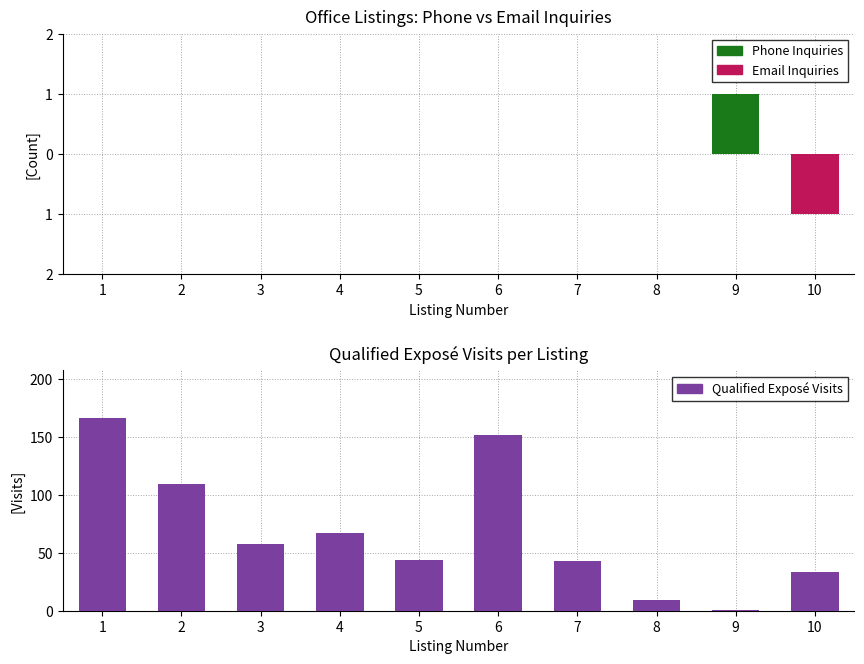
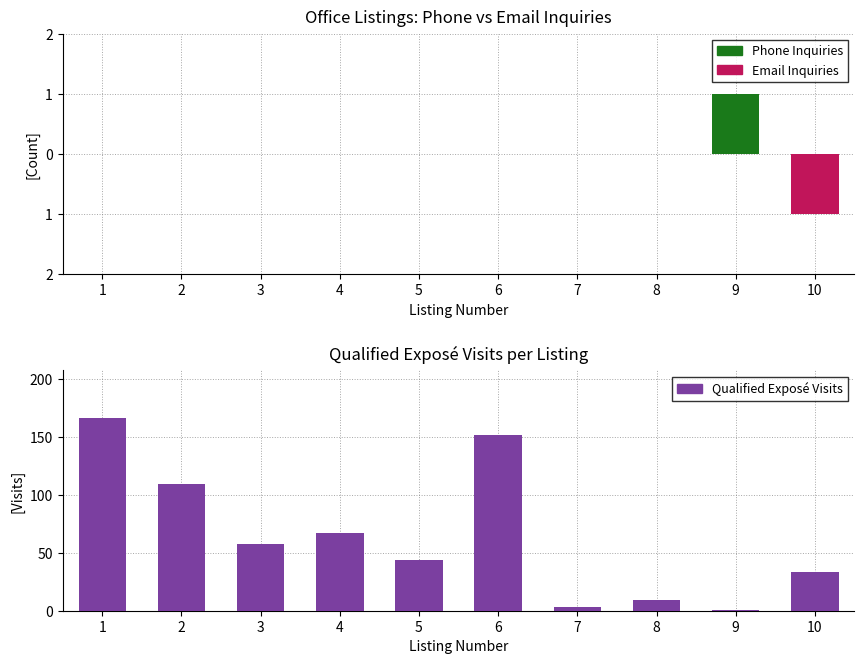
  {
    "Qualified Exposé Visits per Listing": {
      "1": 166,
      "2": 109,
      "3": 58,
      "4": 67,
      "5": 44,
      "6": 152,
-     "7": 43,
+     "7": 3,
      "8": 9,
      "10": 33
    }
  }
